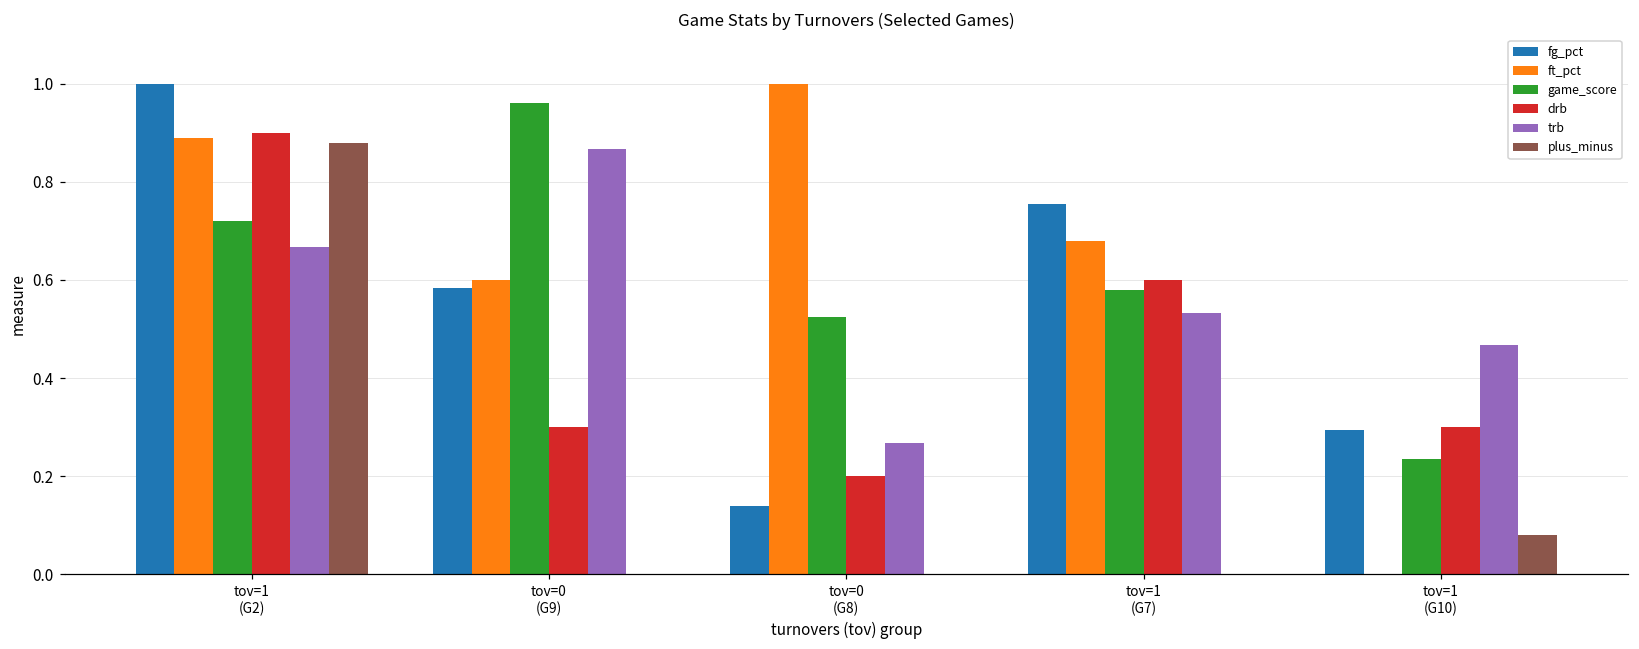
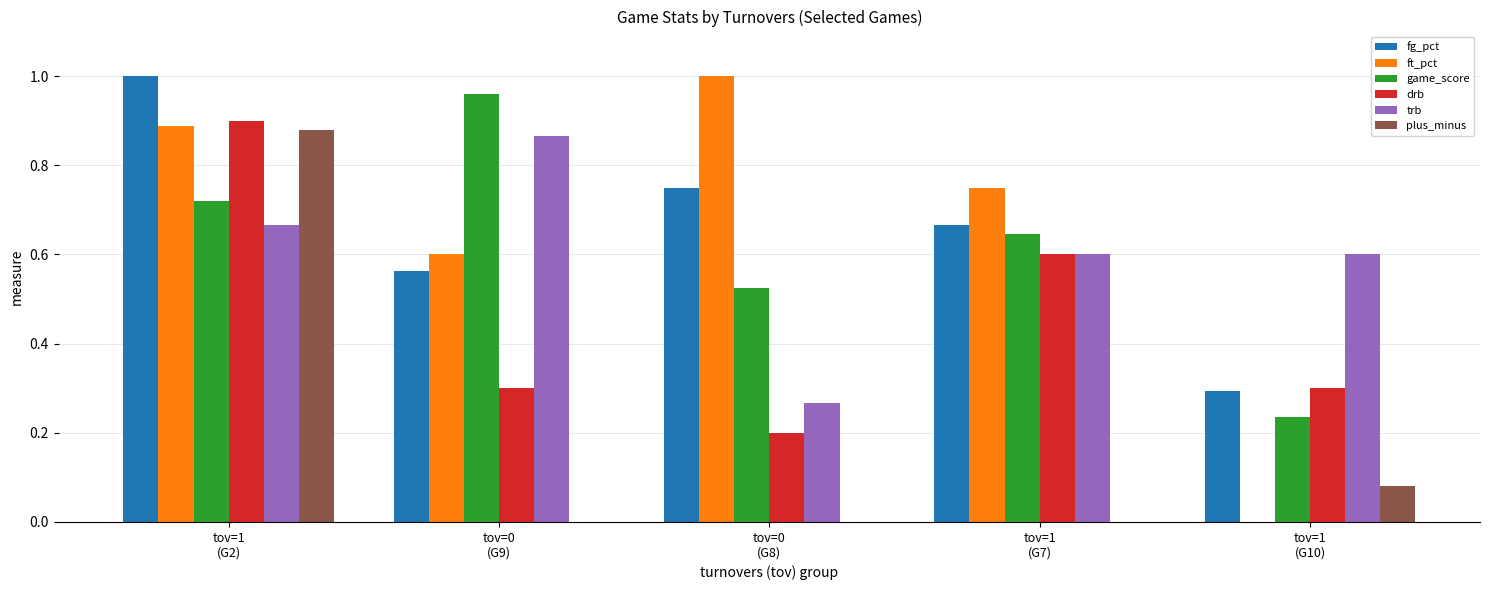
  {
    "fg_pct": {
      "tov=1 (G2)": 1.00,
-     "tov=0 (G9)": 0.58,
-     "tov=0 (G8)": 0.14,
-     "tov=1 (G7)": 0.76,
+     "tov=0 (G9)": 0.56,
+     "tov=0 (G8)": 0.75,
+     "tov=1 (G7)": 0.67,
      "tov=1 (G10)": 0.29
    },
    "ft_pct": {
      "tov=1 (G2)": 0.89,
      "tov=0 (G9)": 0.60,
      "tov=0 (G8)": 1.00,
-     "tov=1 (G7)": 0.68,
+     "tov=1 (G7)": 0.75,
      "tov=1 (G10)": 0.00
    },
    "game_score": {
      "tov=1 (G2)": 0.72,
      "tov=0 (G9)": 0.96,
      "tov=0 (G8)": 0.53,
-     "tov=1 (G7)": 0.58,
+     "tov=1 (G7)": 0.65,
      "tov=1 (G10)": 0.24
    },
    "drb": {
      "tov=1 (G2)": 0.90,
      "tov=0 (G9)": 0.30,
      "tov=0 (G8)": 0.20,
      "tov=1 (G7)": 0.60,
      "tov=1 (G10)": 0.30
    },
    "trb": {
      "tov=1 (G2)": 0.67,
      "tov=0 (G9)": 0.87,
      "tov=0 (G8)": 0.27,
-     "tov=1 (G7)": 0.53,
-     "tov=1 (G10)": 0.47
+     "tov=1 (G7)": 0.60,
+     "tov=1 (G10)": 0.60
    },
    "plus_minus": {
      "tov=1 (G2)": 0.88,
      "tov=1 (G10)": 0.08
    }
  }
